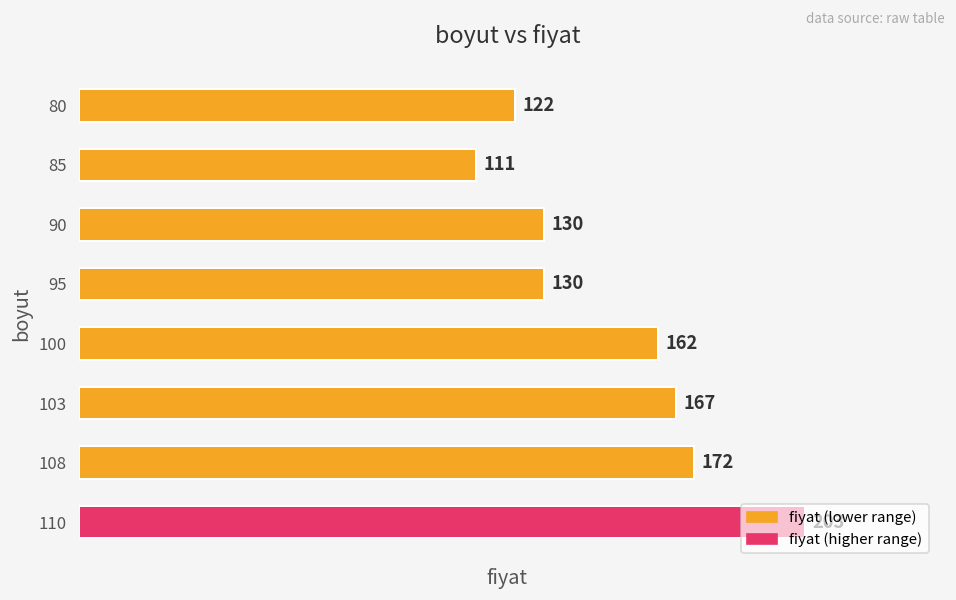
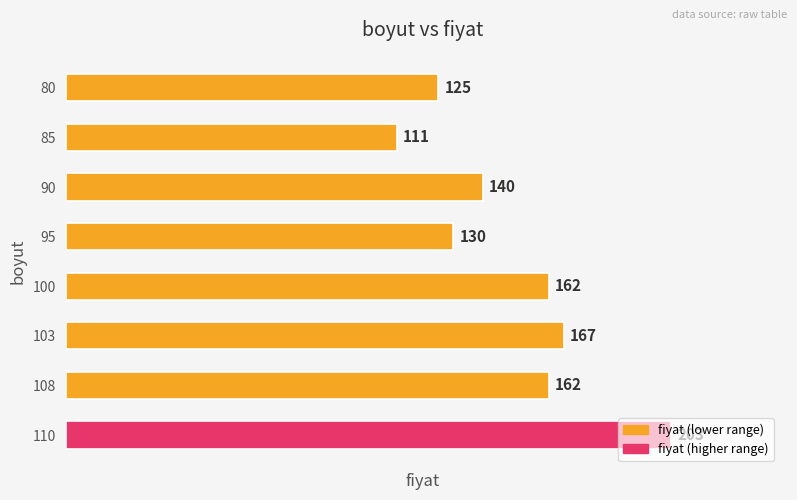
  {
-   "80": 122,
+   "80": 125,
    "85": 111,
-   "90": 130,
+   "90": 140,
    "95": 130,
    "100": 162,
    "103": 167,
-   "108": 172
+   "108": 162
  }
